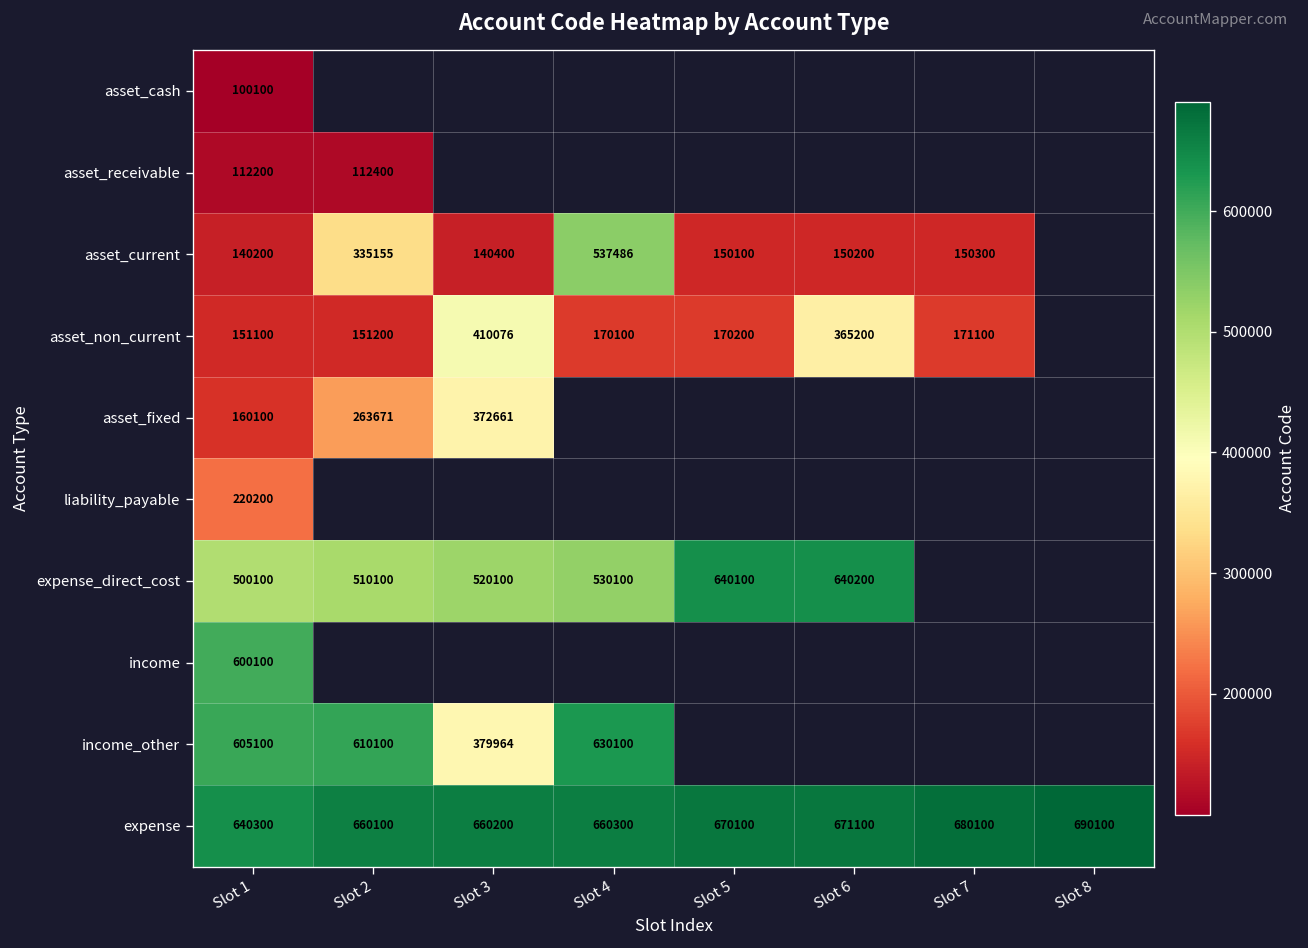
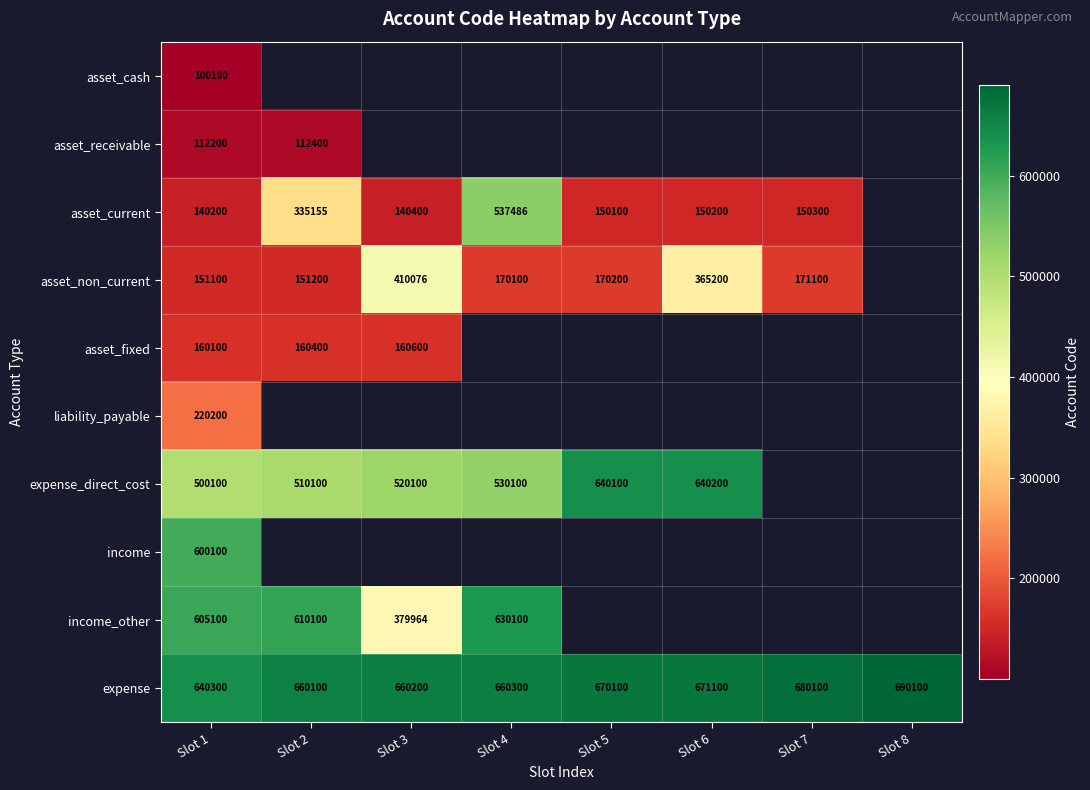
  {
    "asset_cash": {
      "Slot 1": 100100
    },
    "asset_receivable": {
      "Slot 1": 112200,
      "Slot 2": 112400
    },
    "asset_current": {
      "Slot 1": 140200,
      "Slot 2": 335155,
      "Slot 3": 140400,
      "Slot 4": 537486,
      "Slot 5": 150100,
      "Slot 6": 150200,
      "Slot 7": 150300
    },
    "asset_non_current": {
      "Slot 1": 151100,
      "Slot 2": 151200,
      "Slot 3": 410076,
      "Slot 4": 170100,
      "Slot 5": 170200,
      "Slot 6": 365200,
      "Slot 7": 171100
    },
    "asset_fixed": {
      "Slot 1": 160100,
-     "Slot 2": 263671,
-     "Slot 3": 372661
+     "Slot 2": 160400,
+     "Slot 3": 160600
    },
    "liability_payable": {
      "Slot 1": 220200
    },
    "expense_direct_cost": {
      "Slot 1": 500100,
      "Slot 2": 510100,
      "Slot 3": 520100,
      "Slot 4": 530100,
      "Slot 5": 640100,
      "Slot 6": 640200
    },
    "income": {
      "Slot 1": 600100
    },
    "income_other": {
      "Slot 1": 605100,
      "Slot 2": 610100,
      "Slot 3": 379964,
      "Slot 4": 630100
    },
    "expense": {
      "Slot 1": 640300,
      "Slot 2": 660100,
      "Slot 3": 660200,
      "Slot 4": 660300,
      "Slot 5": 670100,
      "Slot 6": 671100,
      "Slot 7": 680100,
      "Slot 8": 690100
    }
  }
